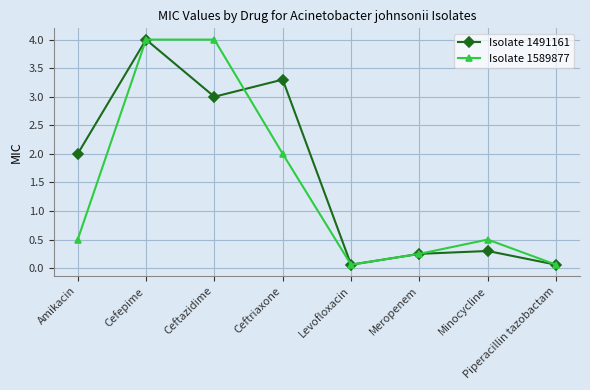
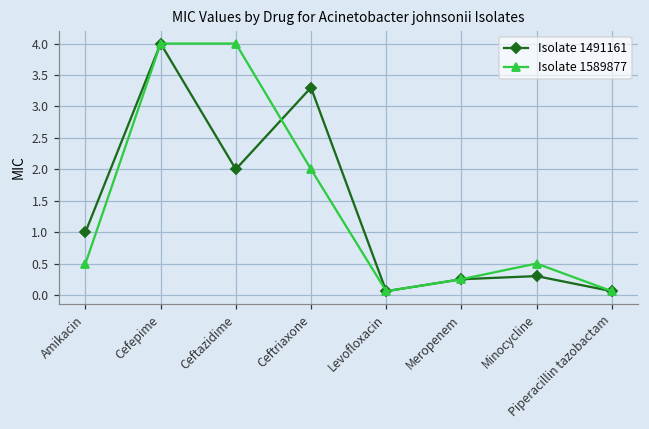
  {
    "Isolate 1491161": {
-     "Amikacin": 2,
-     "Ceftazidime": 3,
+     "Amikacin": 1,
+     "Ceftazidime": 2,
      "Ceftriaxone": 3.3,
      "Minocycline": 0.3
    },
    "Isolate 1589877": {
      "Amikacin": 0.5,
      "Ceftazidime": 4,
      "Ceftriaxone": 2,
      "Minocycline": 0.5
    }
  }
